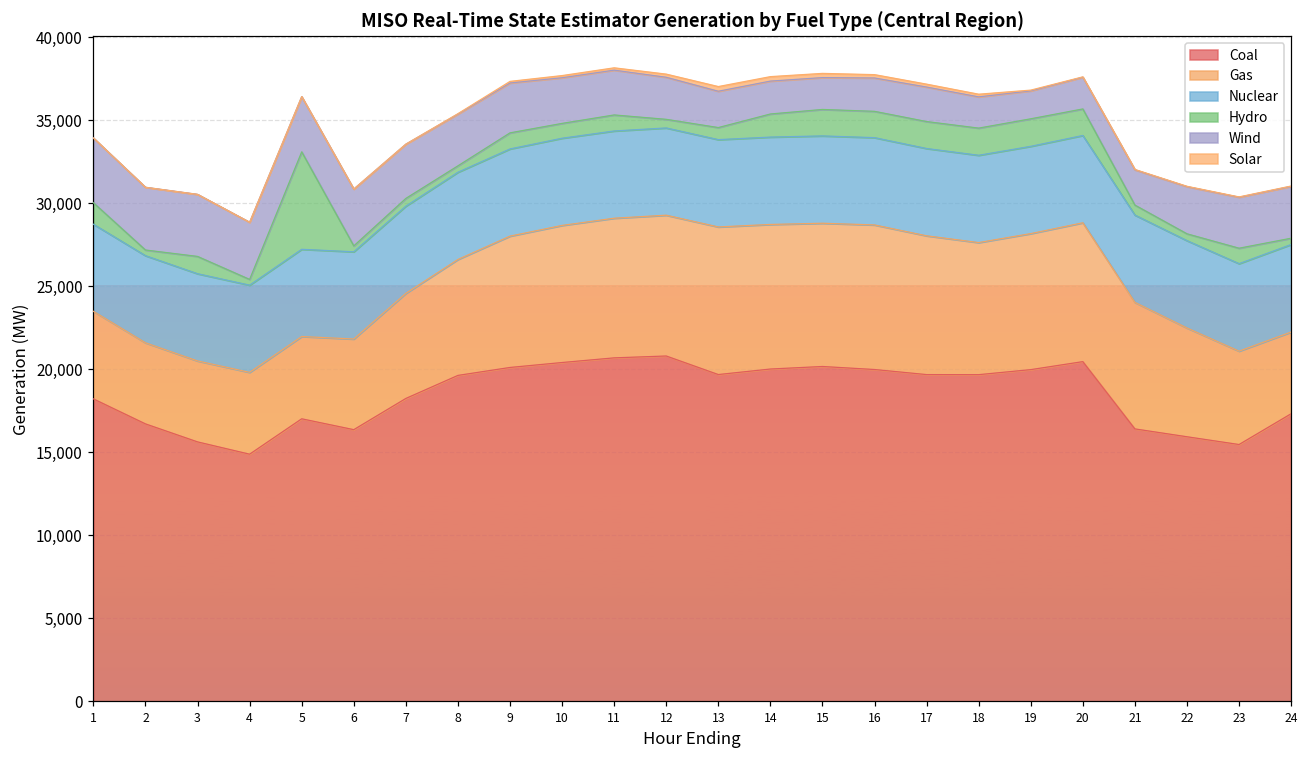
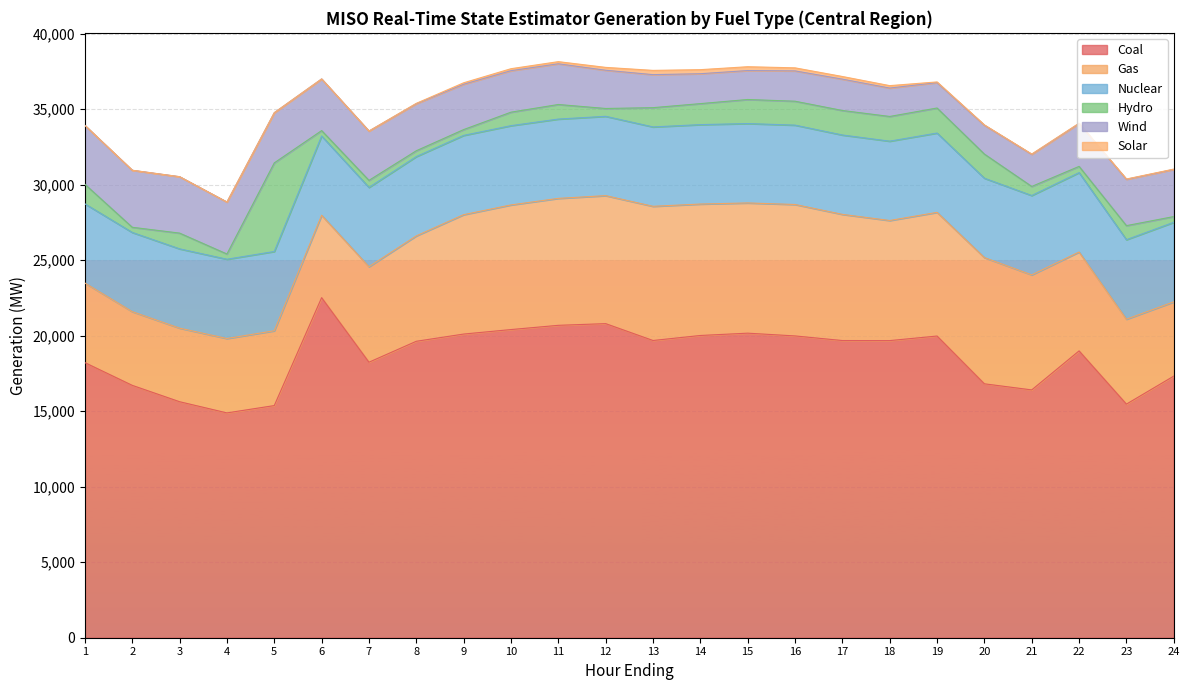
  {
    "Coal": {
      "1": "18,200",
      "2": "16,700",
      "3": "15,600",
      "4": "14,900",
-     "5": "17,000",
-     "6": "16,400",
+     "5": "15,400",
+     "6": "22,500",
      "7": "18,200",
      "8": "19,600",
      "9": "20,100",
      "10": "20,400",
      "11": "20,700",
      "12": "20,800",
      "13": "19,700",
      "14": "20,000",
      "15": "20,200",
      "16": "20,000",
      "17": "19,700",
      "18": "19,700",
      "19": "20,000",
-     "20": "20,500",
+     "20": "16,800",
      "21": "16,400",
-     "22": "15,900",
+     "22": "19,000",
      "23": "15,500",
      "24": "17,300"
    },
    "Hydro": {
      "1": "1,300",
      "2": "300",
      "3": "1,000",
      "4": "300",
      "5": "5,900",
      "6": "400",
      "7": "500",
      "8": "400",
-     "9": "1,000",
+     "9": "400",
      "10": "900",
      "11": "1,000",
      "12": "500",
-     "13": "700",
+     "13": "1,300",
      "14": "1,400",
      "15": "1,600",
      "16": "1,600",
      "17": "1,600",
      "18": "1,600",
      "19": "1,700",
      "20": "1,600",
      "21": "600",
      "22": "400",
      "23": "900",
      "24": "400"
    }
  }
